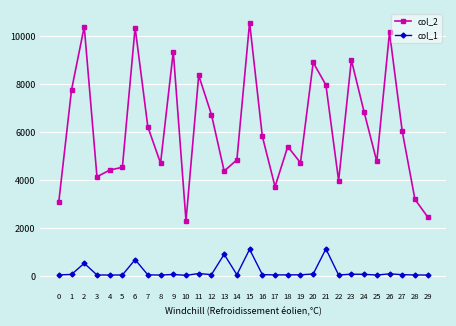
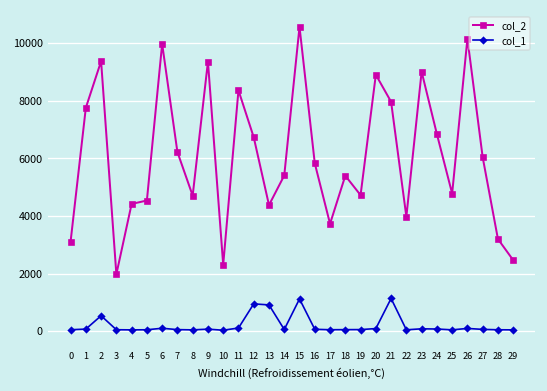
  {
    "col_2": {
      "0": 3100,
      "1": 7800,
-     "2": 10400,
-     "3": 4100,
+     "2": 9400,
+     "3": 2000,
      "4": 4400,
      "5": 4500,
-     "6": 10400,
+     "6": 10000,
      "7": 6200,
      "8": 4700,
      "9": 9400,
      "10": 2300,
      "11": 8400,
      "12": 6700,
      "13": 4400,
-     "14": 4800,
+     "14": 5400,
      "15": 10600,
      "16": 5800,
      "17": 3700,
      "18": 5400,
      "19": 4700,
      "20": 8900,
      "21": 8000,
      "22": 4000,
      "23": 9000,
      "24": 6800,
      "25": 4800,
      "26": 10200,
      "27": 6000,
      "28": 3200,
      "29": 2500
    },
    "col_1": {
      "0": 0,
      "1": 100,
      "2": 500,
      "3": 0,
      "4": 0,
      "5": 0,
-     "6": 700,
+     "6": 100,
      "7": 100,
      "8": 0,
      "9": 100,
      "10": 0,
      "11": 100,
-     "12": 100,
+     "12": 900,
      "13": 900,
      "14": 100,
      "15": 1100,
      "16": 100,
      "17": 0,
      "18": 100,
      "19": 100,
      "20": 100,
      "21": 1100,
      "22": 0,
      "23": 100,
      "24": 100,
      "25": 0,
      "26": 100,
      "27": 100,
      "28": 0,
      "29": 0
    }
  }
